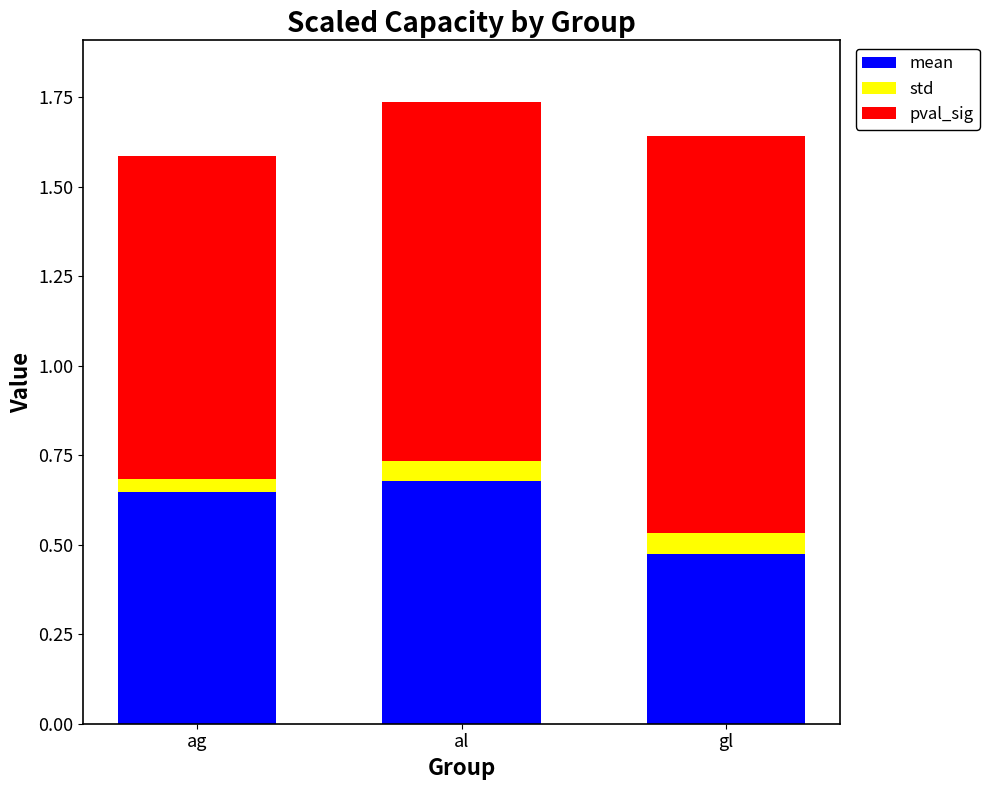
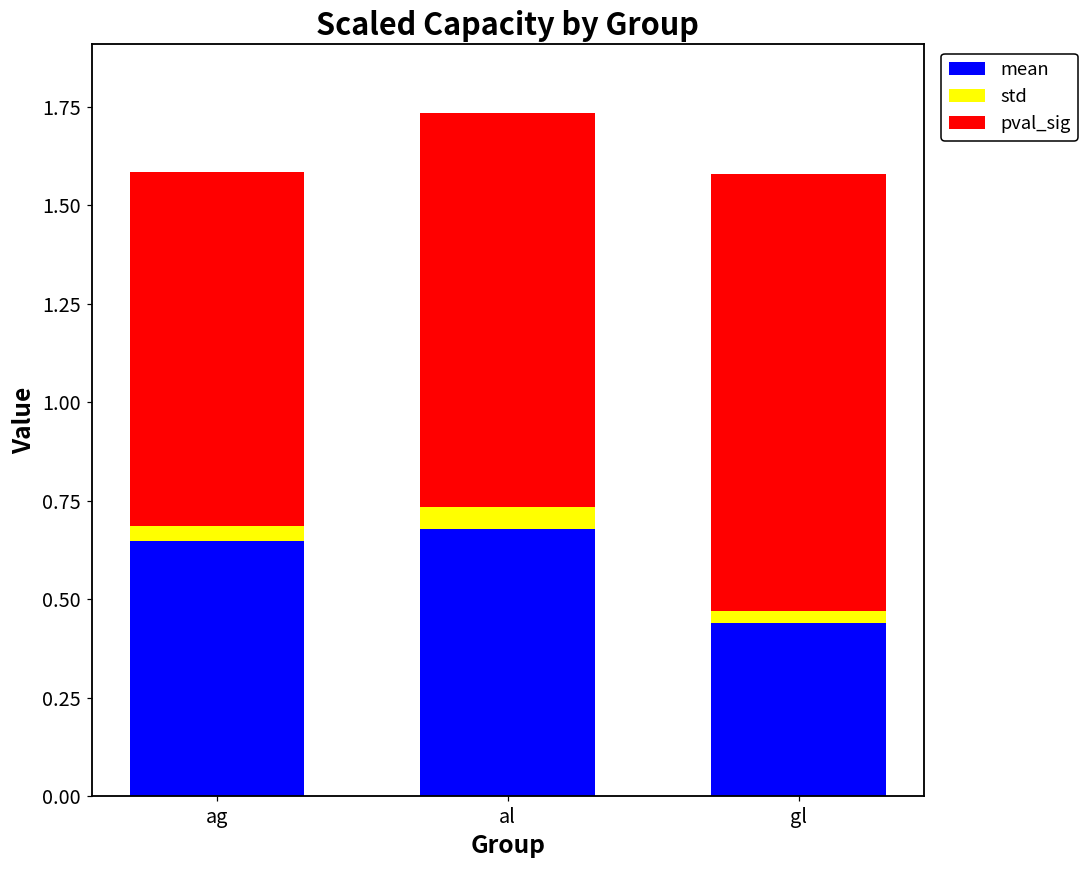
  {
    "mean": {
      "ag": 0.65,
      "al": 0.68,
-     "gl": 0.47
+     "gl": 0.44
    },
    "std": {
      "ag": 0.04,
      "al": 0.06,
-     "gl": 0.06
+     "gl": 0.03
    },
    "pval_sig": {
      "ag": 0.90,
      "al": 1.00,
      "gl": 1.11
    }
  }
